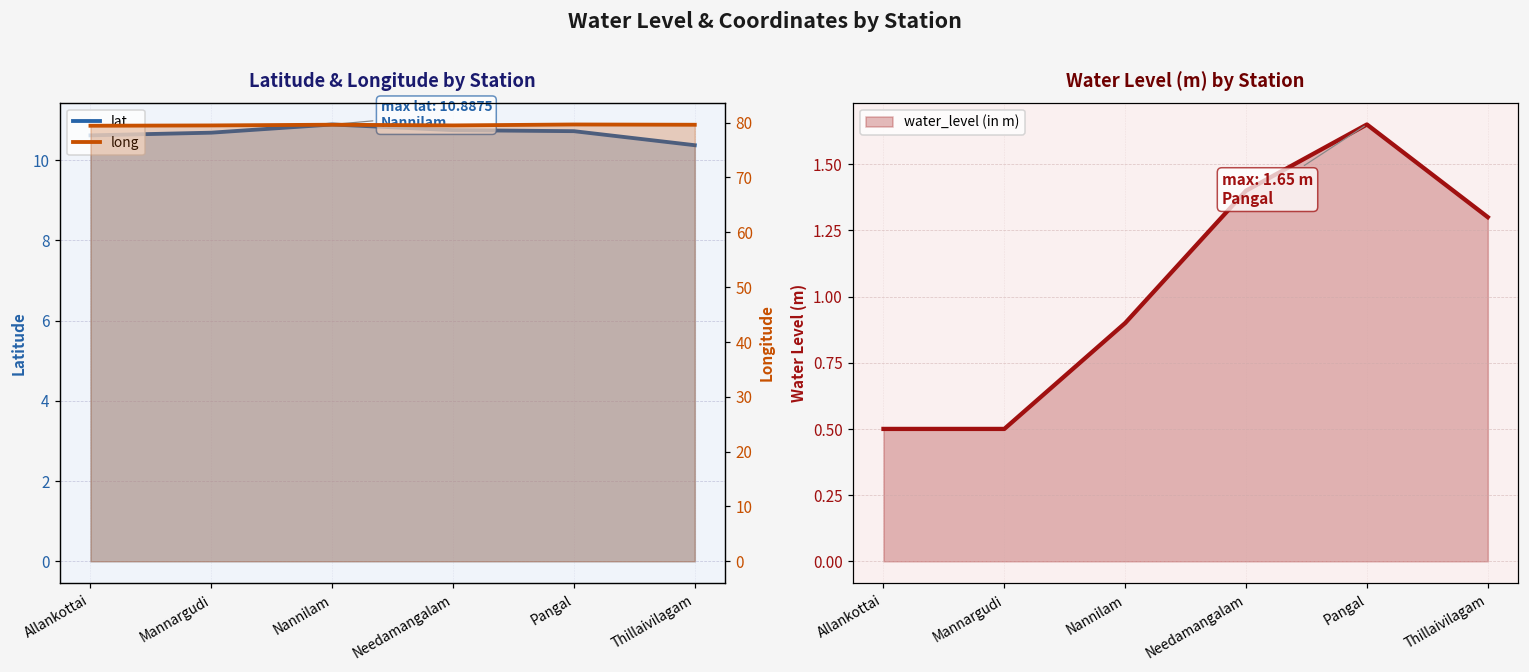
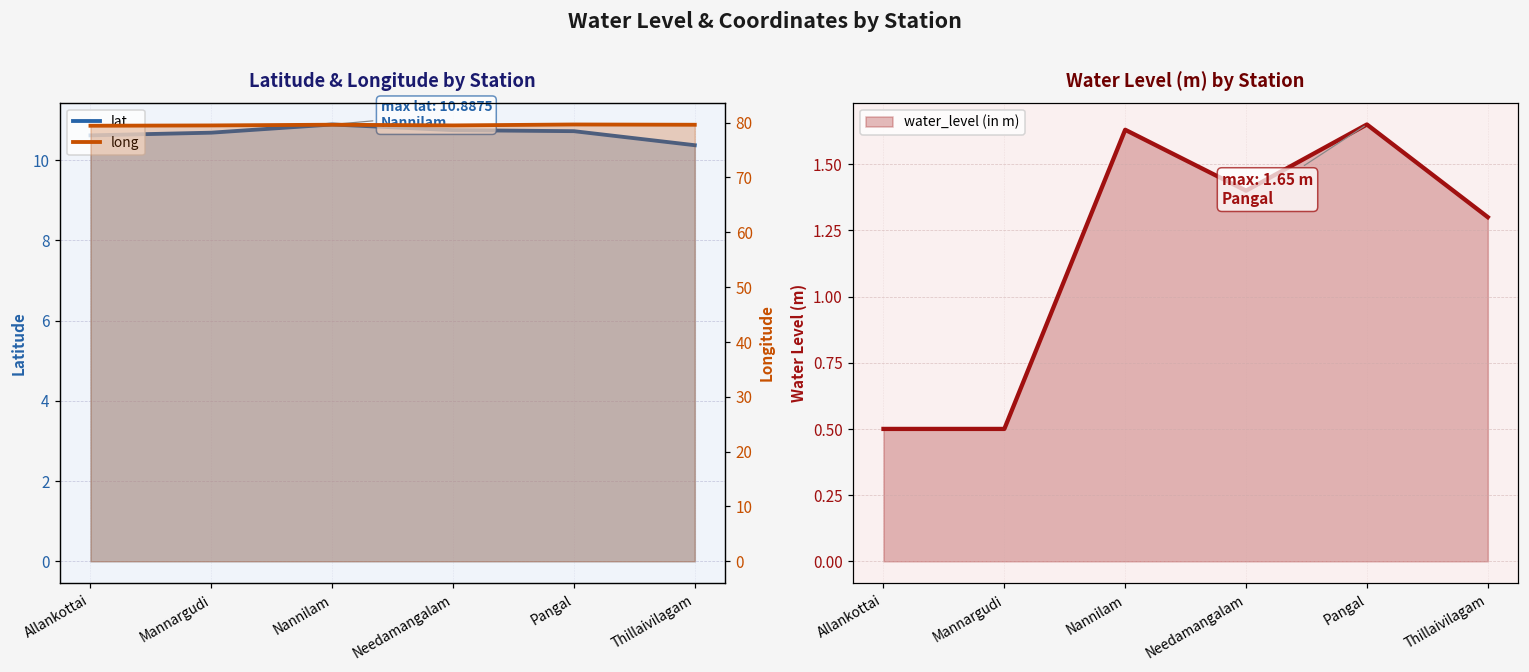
  {
    "Water Level (m) by Station": {
      "Allankottai": 0.50,
      "Mannargudi": 0.50,
-     "Nannilam": 0.90,
+     "Nannilam": 1.63,
      "Pangal": 1.65,
      "Thillaivilagam": 1.30
    }
  }
